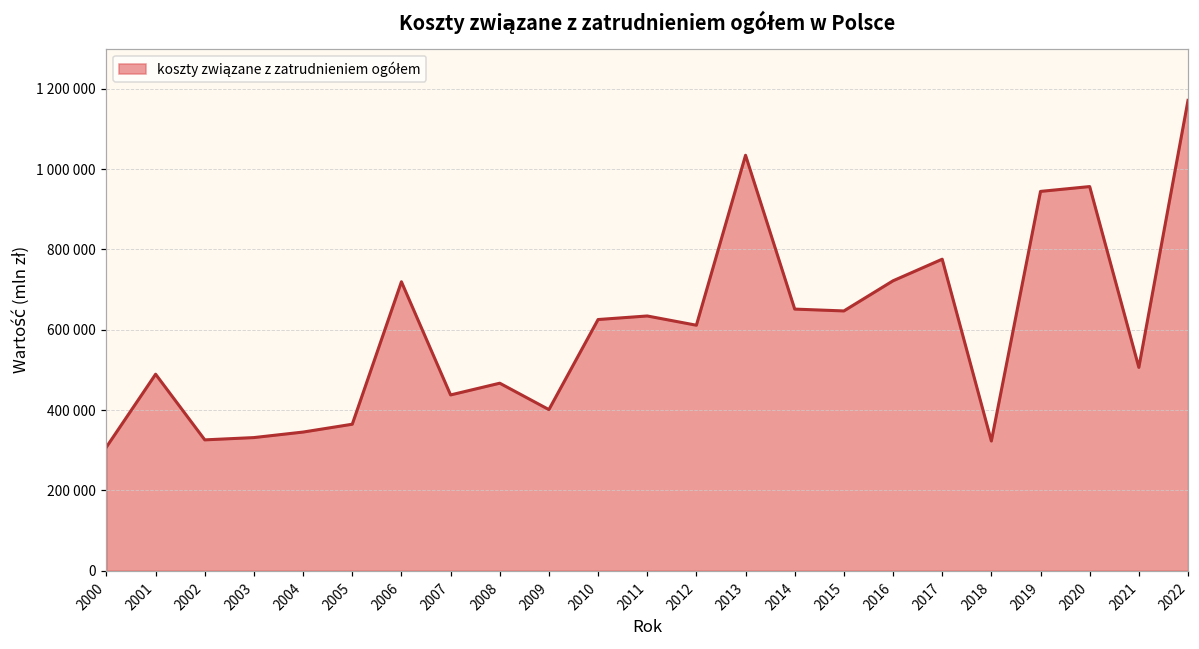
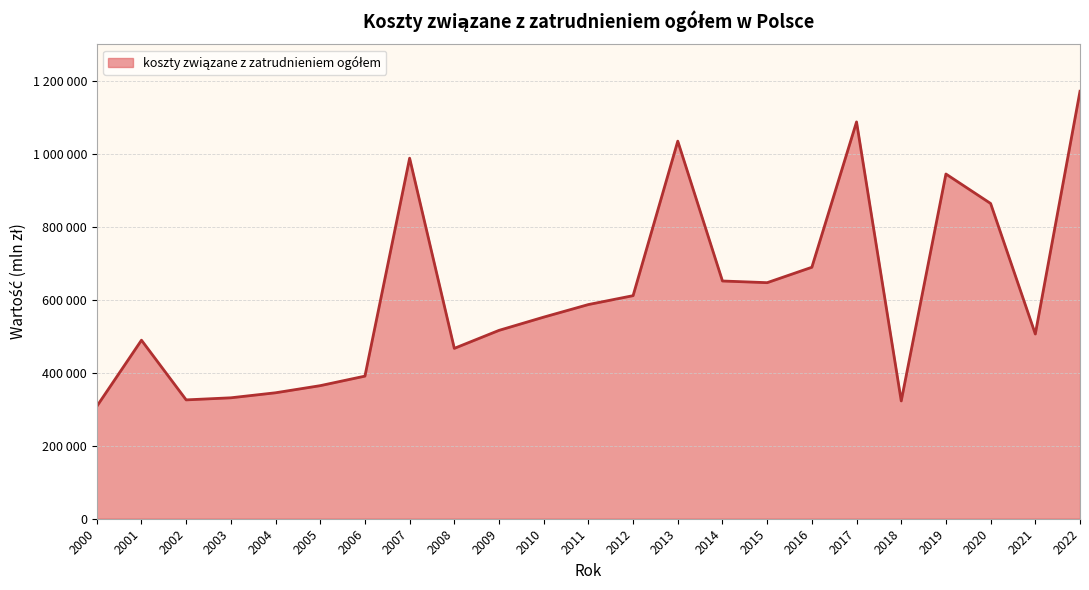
  {
    "2000": 310000,
    "2001": 490000,
    "2002": 330000,
    "2003": 330000,
    "2004": 350000,
    "2005": 360000,
-   "2006": 720000,
-   "2007": 440000,
+   "2006": 390000,
+   "2007": 990000,
    "2008": 470000,
-   "2009": 400000,
-   "2010": 630000,
-   "2011": 630000,
+   "2009": 520000,
+   "2010": 550000,
+   "2011": 590000,
    "2012": 610000,
    "2013": 1030000,
    "2014": 650000,
    "2015": 650000,
-   "2016": 720000,
-   "2017": 780000,
+   "2016": 690000,
+   "2017": 1090000,
    "2018": 320000,
    "2019": 940000,
-   "2020": 960000,
+   "2020": 860000,
    "2021": 510000,
    "2022": 1170000
  }
